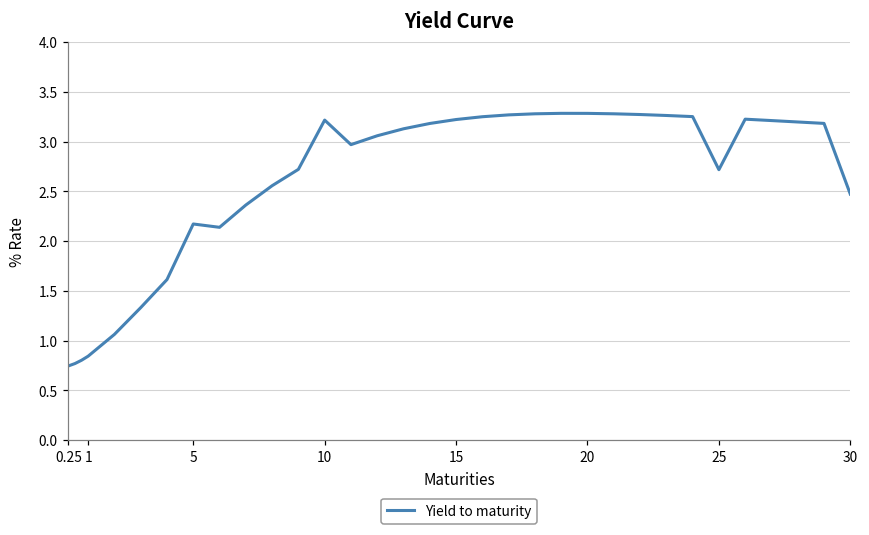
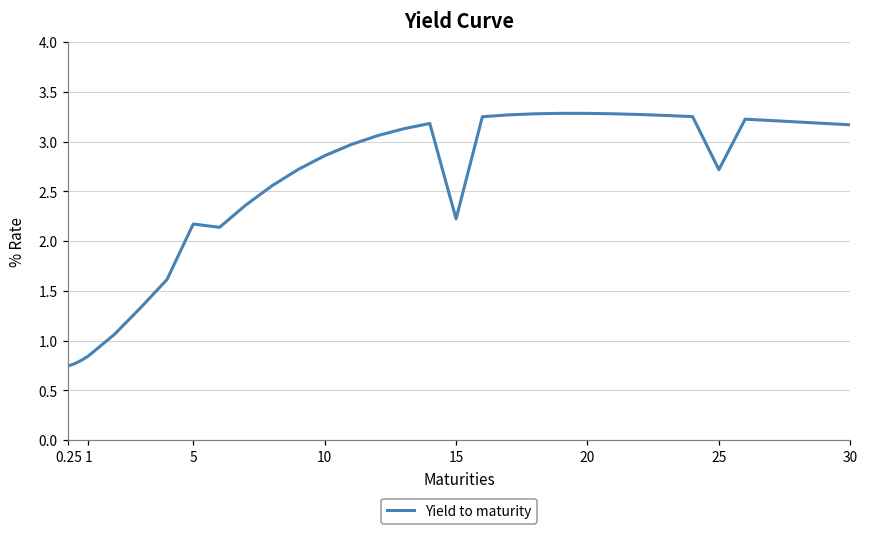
  {
    "0.25": 0.7,
    "1": 0.8,
    "5": 2.2,
-   "10": 3.2,
-   "15": 3.2,
+   "10": 2.9,
+   "15": 2.2,
    "20": 3.3,
    "25": 2.7,
-   "30": 2.5
+   "30": 3.2
  }
